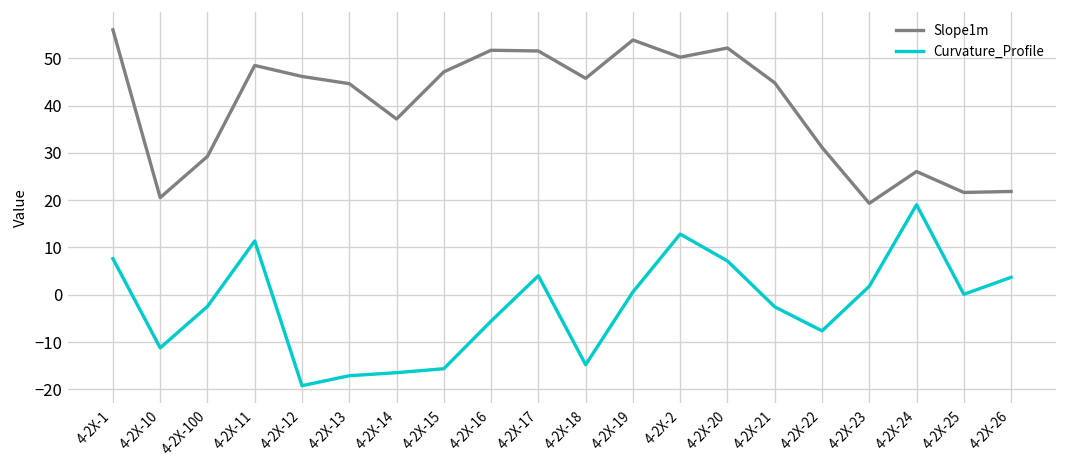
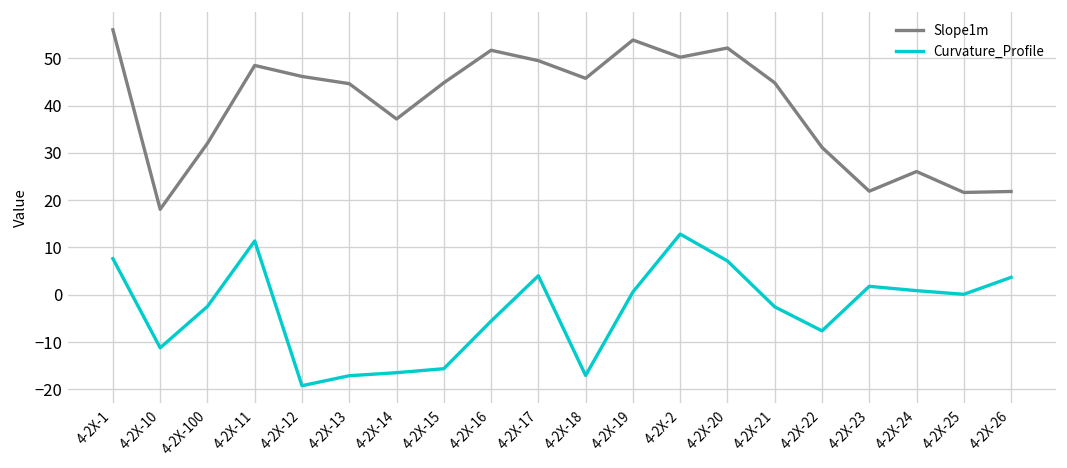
  {
    "Slope1m": {
      "4-2X-1": 56,
-     "4-2X-10": 21,
-     "4-2X-100": 29,
+     "4-2X-10": 18,
+     "4-2X-100": 32,
      "4-2X-11": 48,
      "4-2X-12": 46,
      "4-2X-13": 45,
      "4-2X-14": 37,
-     "4-2X-15": 47,
+     "4-2X-15": 45,
      "4-2X-16": 52,
-     "4-2X-17": 52,
+     "4-2X-17": 49,
      "4-2X-18": 46,
      "4-2X-19": 54,
      "4-2X-2": 50,
      "4-2X-20": 52,
      "4-2X-21": 45,
      "4-2X-22": 31,
-     "4-2X-23": 19,
+     "4-2X-23": 22,
      "4-2X-24": 26,
      "4-2X-25": 22,
      "4-2X-26": 22
    },
    "Curvature_Profile": {
      "4-2X-1": 8,
      "4-2X-10": -11,
      "4-2X-100": -2,
      "4-2X-11": 11,
      "4-2X-12": -19,
      "4-2X-13": -17,
      "4-2X-14": -16,
      "4-2X-15": -16,
      "4-2X-16": -6,
      "4-2X-17": 4,
-     "4-2X-18": -15,
+     "4-2X-18": -17,
      "4-2X-19": 1,
      "4-2X-2": 13,
      "4-2X-20": 7,
      "4-2X-21": -3,
      "4-2X-22": -8,
      "4-2X-23": 2,
-     "4-2X-24": 19,
+     "4-2X-24": 1,
      "4-2X-25": 0,
      "4-2X-26": 4
    }
  }
